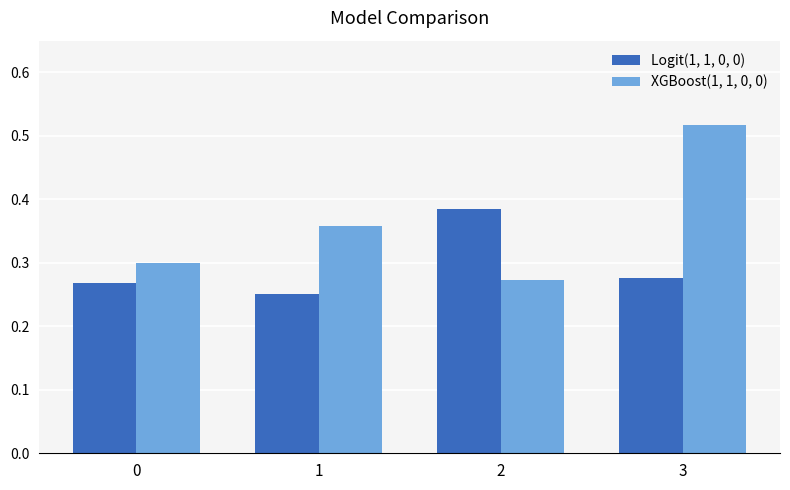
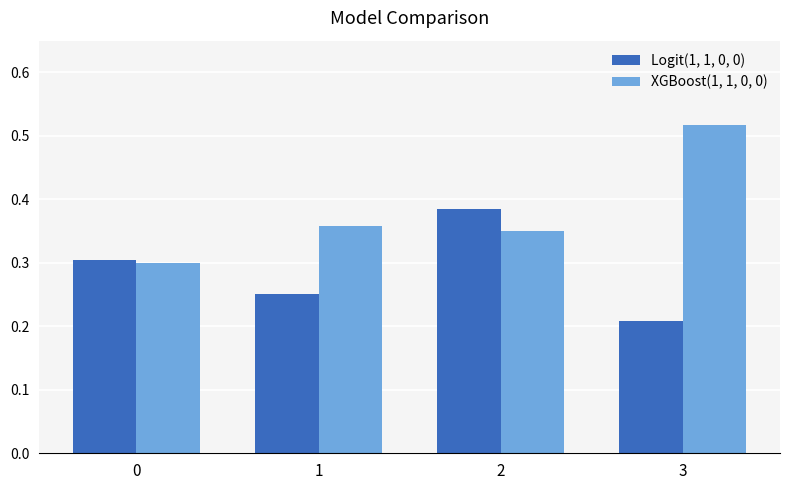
  {
    "Logit(1, 1, 0, 0)": {
-     "0": 0.27,
+     "0": 0.30,
      "1": 0.25,
      "2": 0.38,
-     "3": 0.28
+     "3": 0.21
    },
    "XGBoost(1, 1, 0, 0)": {
      "0": 0.30,
      "1": 0.36,
-     "2": 0.27,
+     "2": 0.35,
      "3": 0.52
    }
  }
